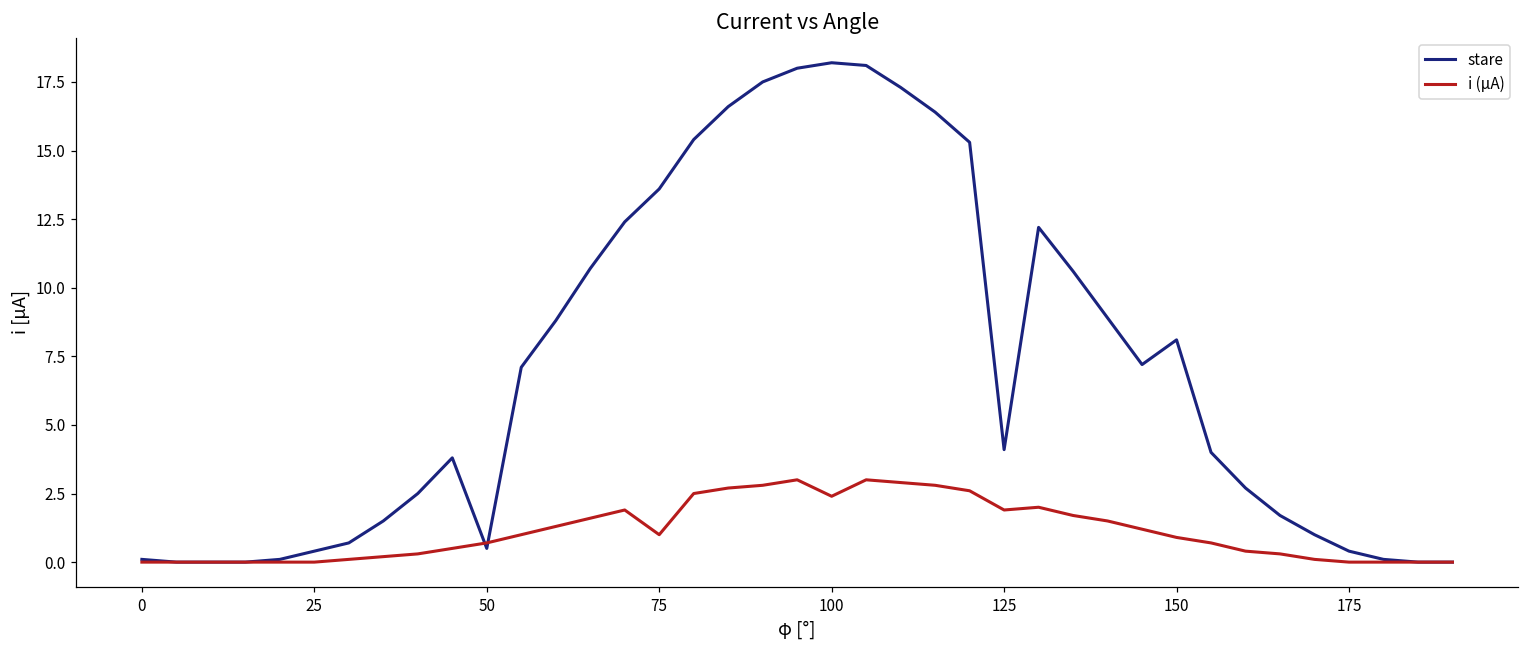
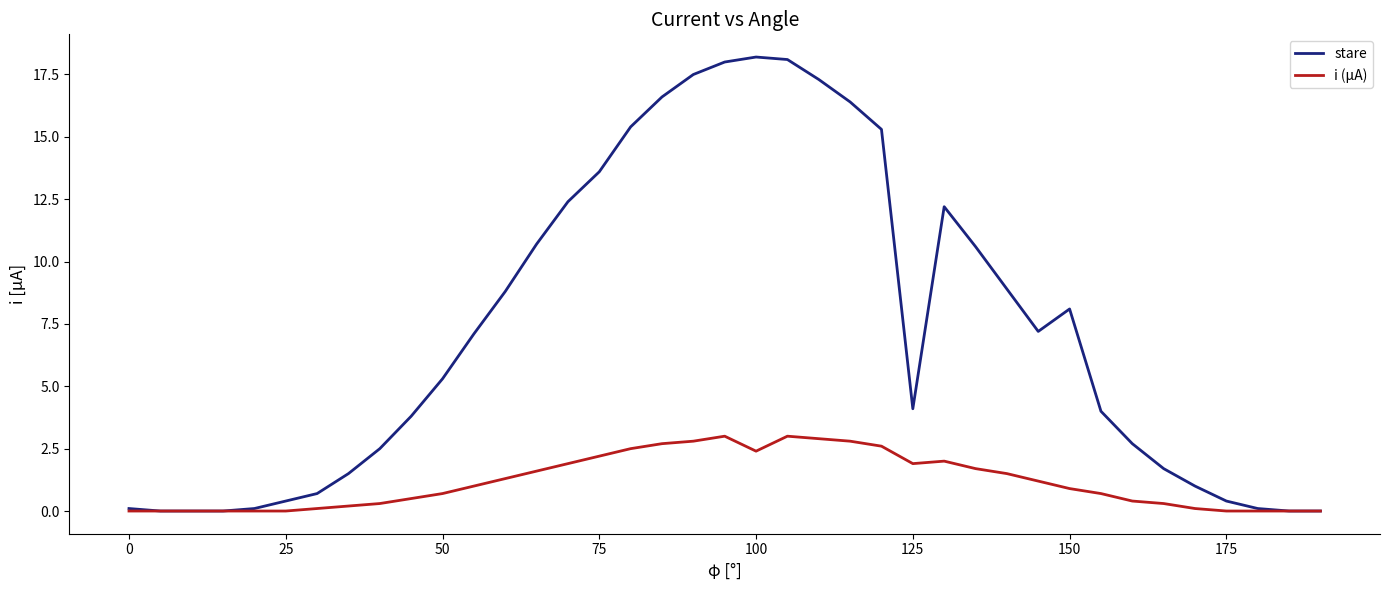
  {
    "stare": {
      "25": 0.4,
-     "50": 0.5,
+     "50": 5.3,
      "75": 13.6,
      "100": 18.2,
      "125": 4.1,
      "150": 8.1,
      "175": 0.4
    },
    "i (μA)": {
      "25": 0.0,
      "50": 0.7,
-     "75": 1.0,
+     "75": 2.2,
      "100": 2.4,
      "125": 1.9,
      "150": 0.9,
      "175": 0.0
    }
  }
